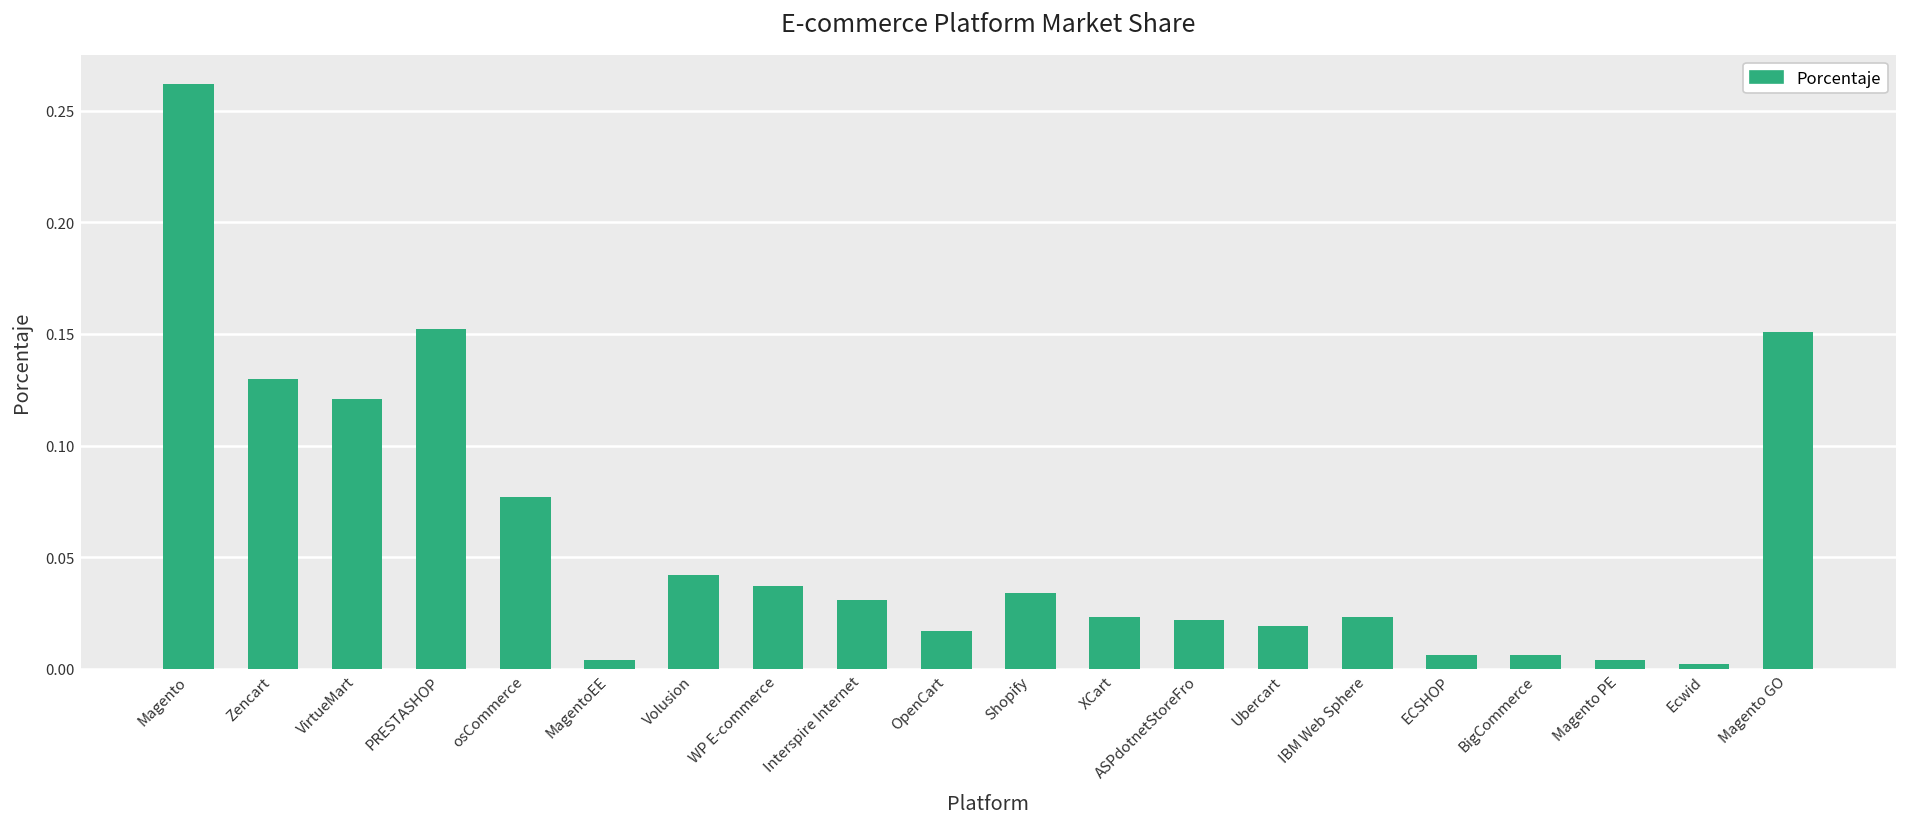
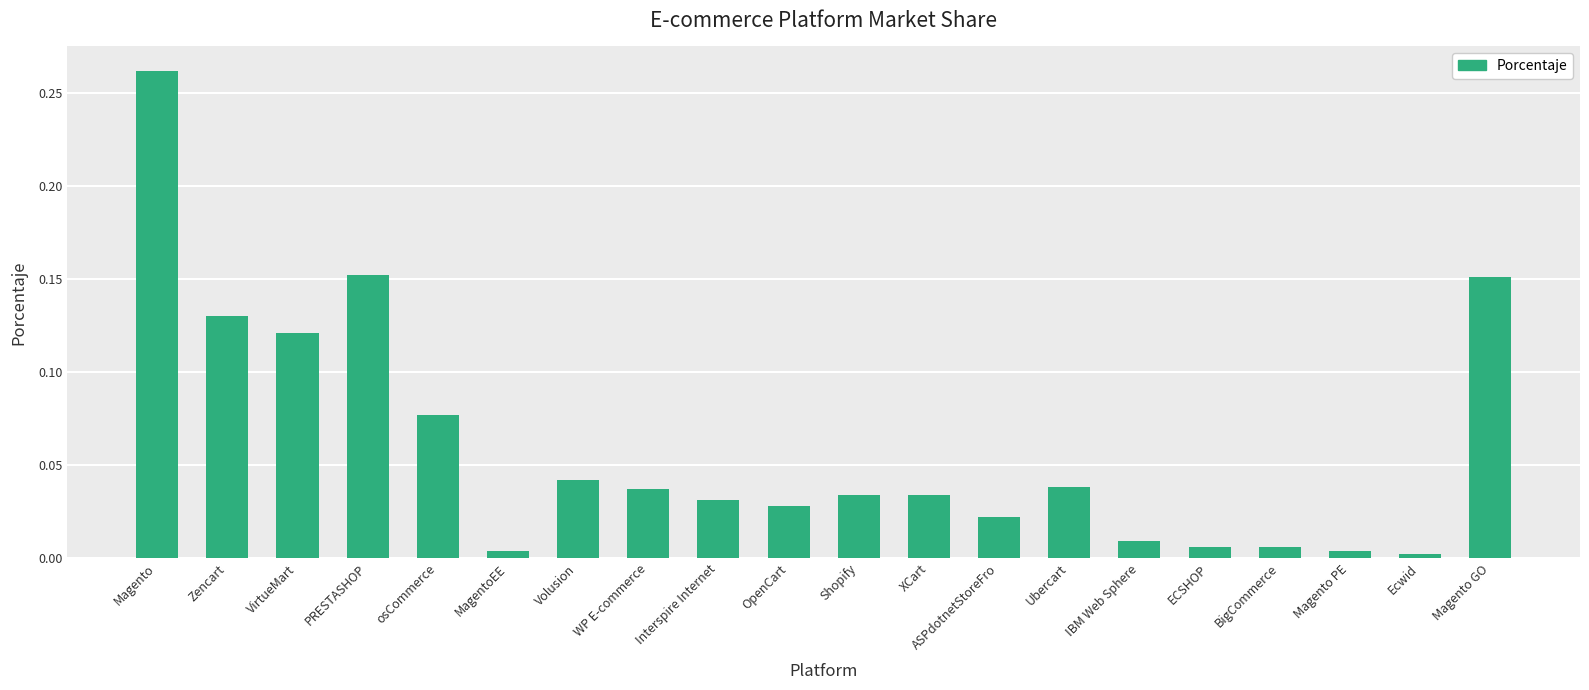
  {
    "Magento": 0.262,
    "Zencart": 0.130,
    "VirtueMart": 0.121,
    "PRESTASHOP": 0.152,
    "osCommerce": 0.077,
    "MagentoEE": 0.004,
    "Volusion": 0.042,
    "WP E-commerce": 0.037,
    "Interspire Internet": 0.031,
-   "OpenCart": 0.017,
+   "OpenCart": 0.028,
    "Shopify": 0.034,
-   "XCart": 0.023,
+   "XCart": 0.034,
    "ASPdotnetStoreFro": 0.022,
-   "Ubercart": 0.019,
-   "IBM Web Sphere": 0.023,
+   "Ubercart": 0.038,
+   "IBM Web Sphere": 0.009,
    "ECSHOP": 0.006,
    "BigCommerce": 0.006,
    "Magento PE": 0.004,
    "Ecwid": 0.002,
    "Magento GO": 0.151
  }
